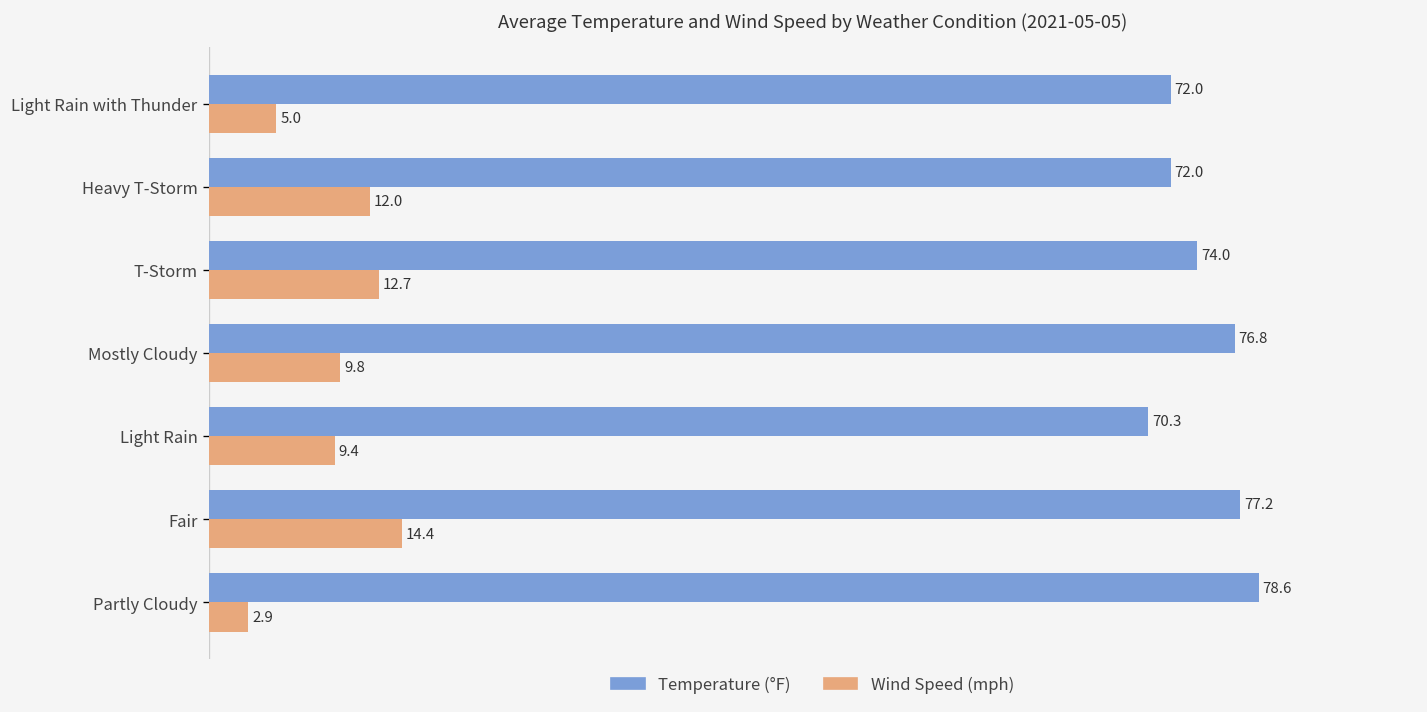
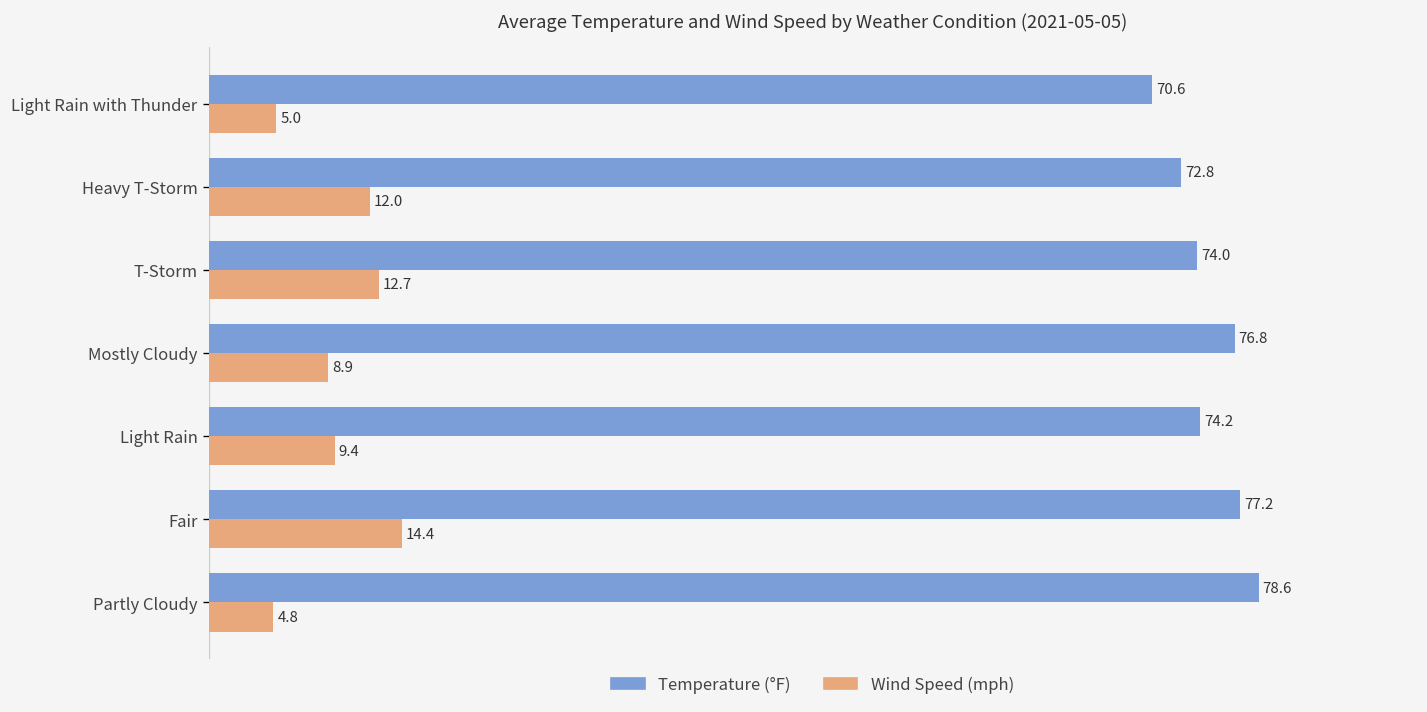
  {
    "Temperature (°F)": {
-     "Light Rain with Thunder": 72.0,
-     "Heavy T-Storm": 72.0,
+     "Light Rain with Thunder": 70.6,
+     "Heavy T-Storm": 72.8,
      "T-Storm": 74.0,
      "Mostly Cloudy": 76.8,
-     "Light Rain": 70.3,
+     "Light Rain": 74.2,
      "Fair": 77.2,
      "Partly Cloudy": 78.6
    },
    "Wind Speed (mph)": {
      "Light Rain with Thunder": 5.0,
      "Heavy T-Storm": 12.0,
      "T-Storm": 12.7,
-     "Mostly Cloudy": 9.8,
+     "Mostly Cloudy": 8.9,
      "Light Rain": 9.4,
      "Fair": 14.4,
-     "Partly Cloudy": 2.9
+     "Partly Cloudy": 4.8
    }
  }
